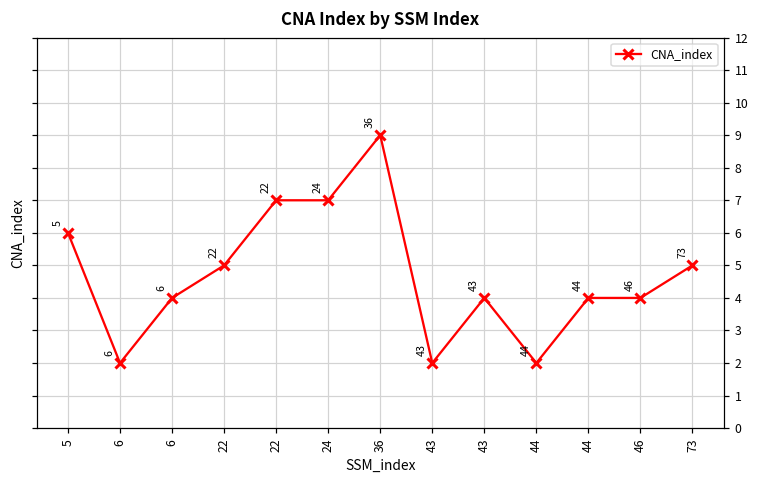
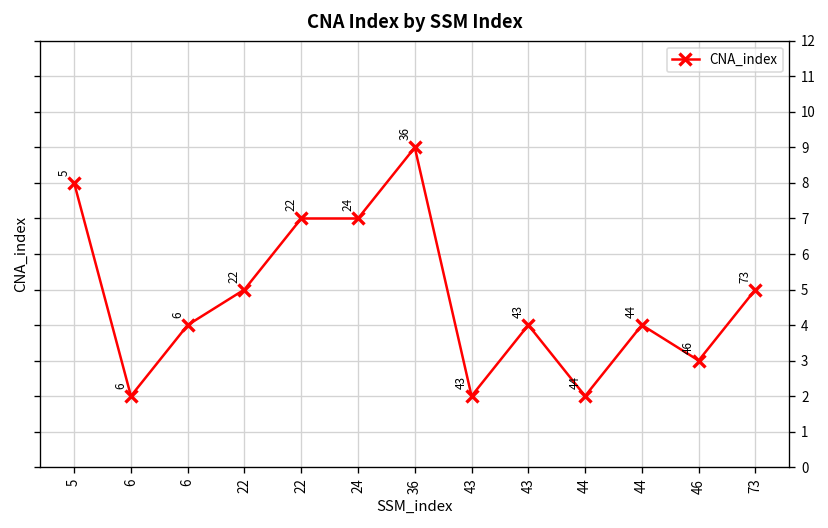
  {
-   "5": 6,
-   "46": 4
+   "5": 8,
+   "46": 3
  }
